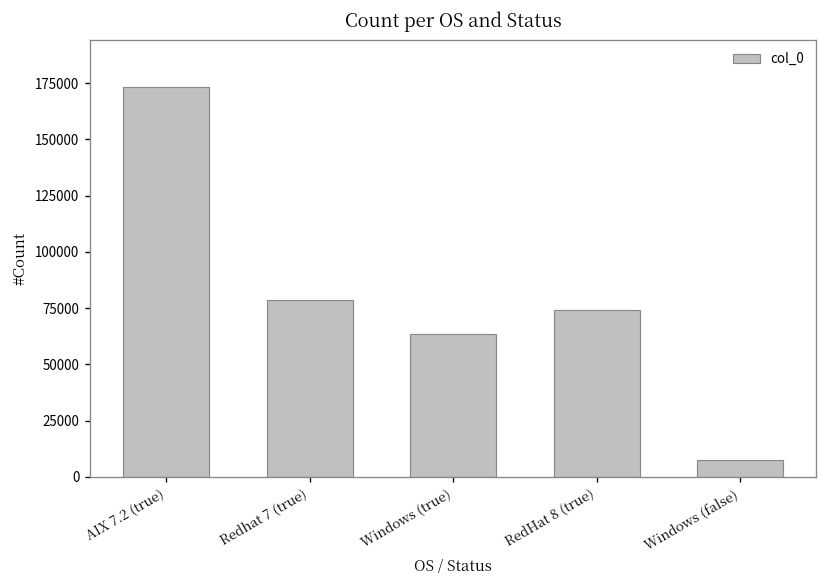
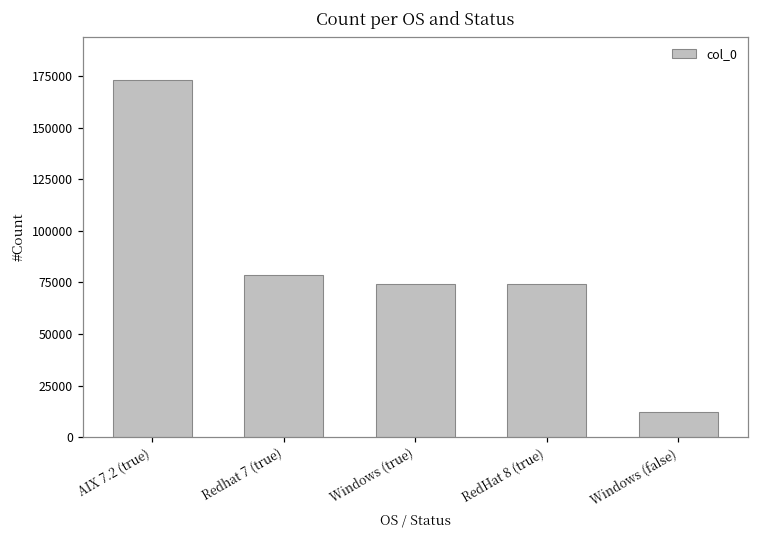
  {
    "AIX 7.2 (true)": 173000,
    "Redhat 7 (true)": 79000,
-   "Windows (true)": 64000,
+   "Windows (true)": 74000,
    "RedHat 8 (true)": 74000,
-   "Windows (false)": 7000
+   "Windows (false)": 12000
  }
